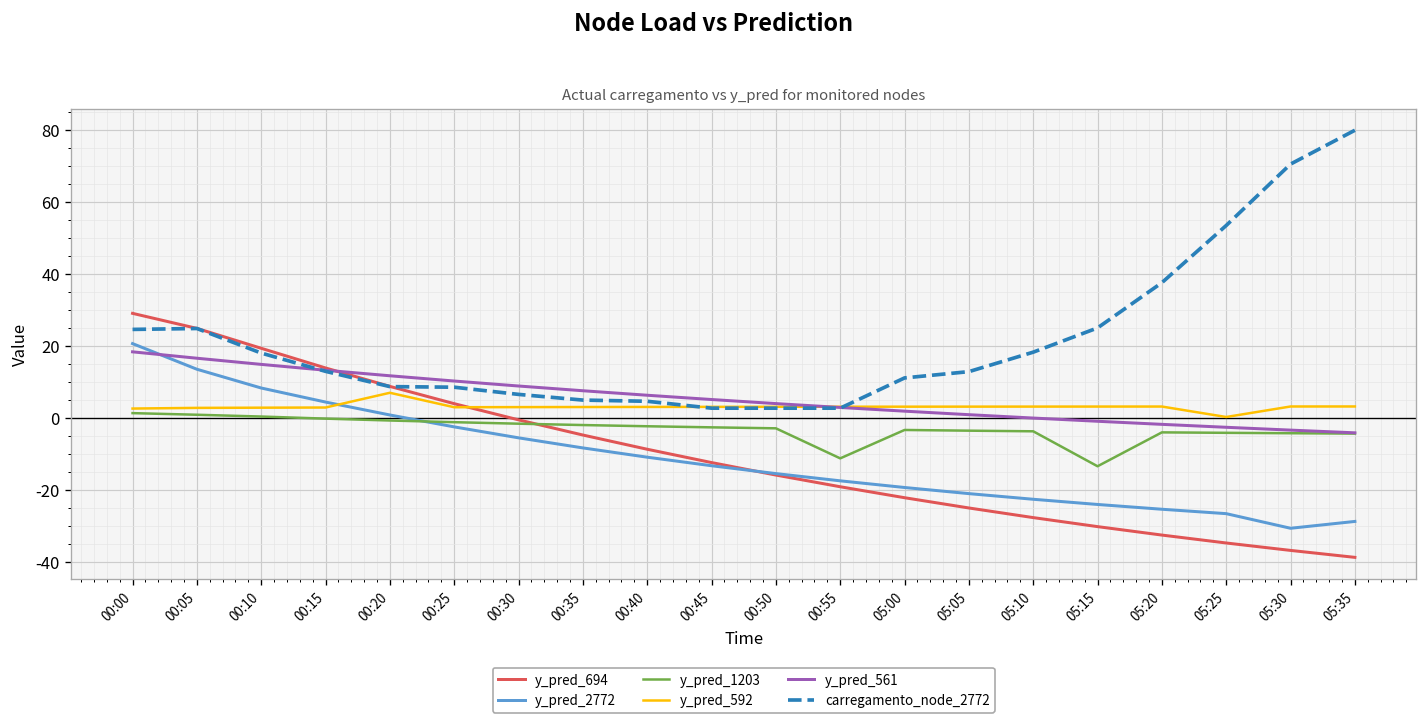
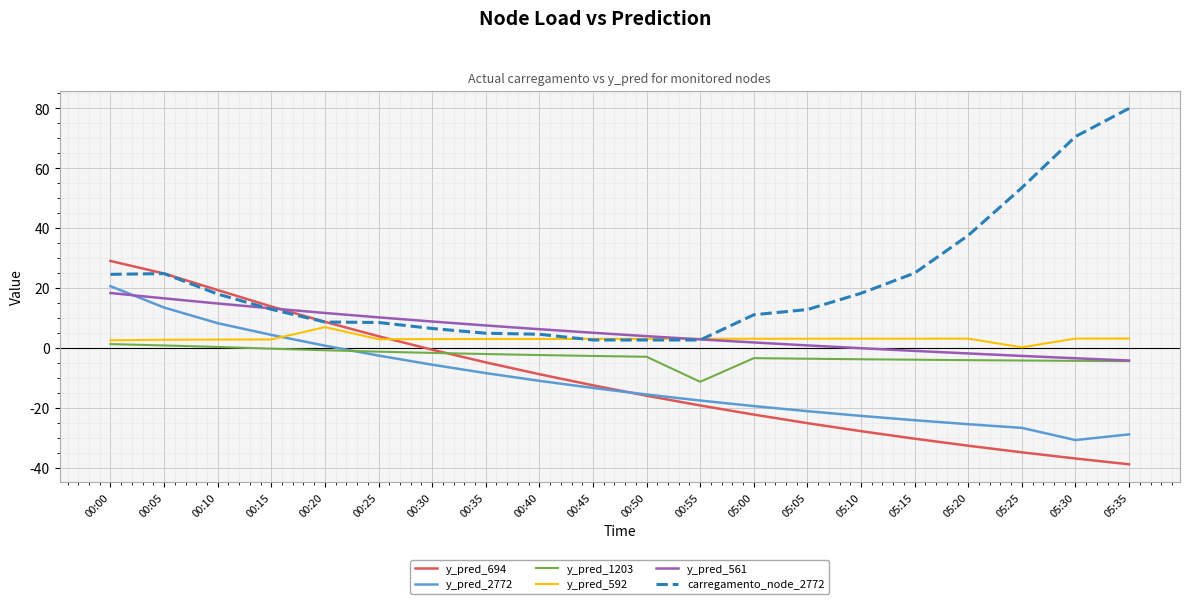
  {
    "y_pred_694": {
      "00:00": 29,
      "00:10": 19,
      "00:25": 4,
      "00:30": -1,
      "00:35": -5,
      "00:40": -9,
      "00:45": -12,
      "00:55": -19,
      "05:00": -22,
      "05:05": -25,
      "05:10": -28,
      "05:15": -30,
      "05:20": -33,
      "05:25": -35,
      "05:30": -37,
      "05:35": -39
    },
    "y_pred_2772": {
      "00:00": 21,
      "00:05": 14,
      "00:10": 8,
      "00:15": 4,
      "00:20": 1,
      "00:25": -3,
      "00:30": -6,
      "00:35": -8,
      "00:40": -11,
      "00:45": -13,
      "00:55": -18,
      "05:00": -19,
      "05:05": -21,
      "05:10": -23,
      "05:15": -24,
      "05:20": -25,
      "05:25": -27,
      "05:30": -31,
      "05:35": -29
    },
    "y_pred_1203": {
      "00:00": 1,
      "00:05": 1,
      "00:10": 0,
      "00:15": 0,
      "00:20": -1,
      "00:25": -1,
      "00:30": -2,
      "00:35": -2,
      "00:40": -2,
      "00:45": -3,
      "00:50": -3,
      "00:55": -11,
      "05:00": -3,
      "05:05": -4,
      "05:10": -4,
-     "05:15": -13,
+     "05:15": -4,
      "05:20": -4,
      "05:25": -4,
      "05:30": -4
    },
    "y_pred_592": {
      "00:00": 3,
      "00:05": 3,
      "00:10": 3,
      "00:15": 3,
      "00:20": 7,
      "00:25": 3,
      "00:30": 3,
      "00:35": 3,
      "00:40": 3,
      "05:00": 3,
      "05:05": 3,
      "05:10": 3,
      "05:15": 3,
      "05:20": 3,
      "05:25": 0,
      "05:30": 3,
      "05:35": 3
    },
    "y_pred_561": {
      "00:00": 18,
      "00:05": 17,
      "00:10": 15,
      "00:20": 12,
      "00:25": 10,
      "00:30": 9,
      "00:35": 8,
      "00:40": 6,
      "00:45": 5,
      "00:50": 4,
      "05:00": 2,
      "05:05": 1,
      "05:10": 0,
      "05:15": -1,
      "05:20": -2,
      "05:25": -3,
      "05:30": -3
    },
    "carregamento_node_2772": {
      "00:00": 25,
      "00:10": 18,
      "00:25": 9,
      "00:30": 7,
      "00:35": 5,
      "00:40": 5,
      "05:00": 11,
      "05:05": 13,
      "05:10": 18,
      "05:15": 25,
      "05:20": 38,
      "05:25": 54,
      "05:30": 71,
      "05:35": 80
    }
  }
